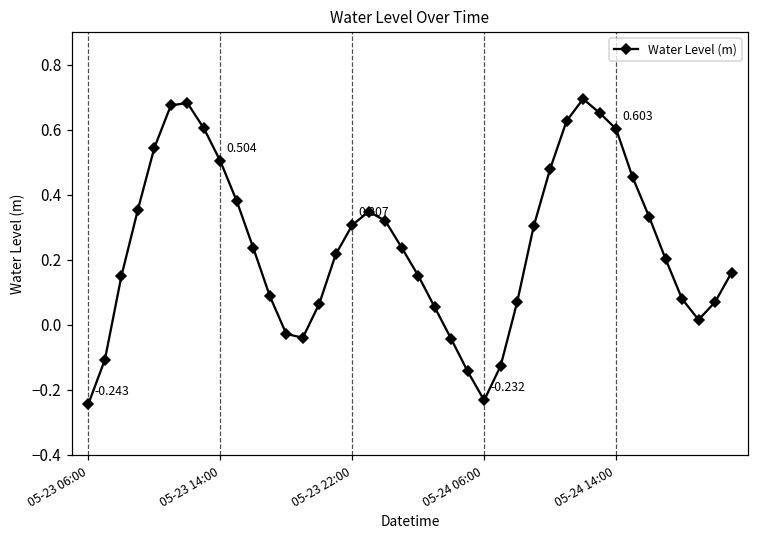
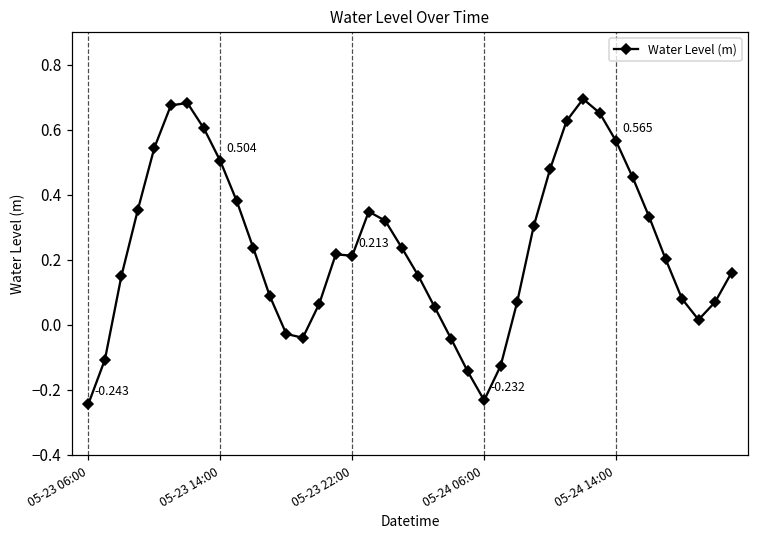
  {
    "05-23 06:00": -0.243,
    "05-23 14:00": 0.504,
-   "05-23 22:00": 0.307,
+   "05-23 22:00": 0.213,
    "05-24 06:00": -0.232,
-   "05-24 14:00": 0.603
+   "05-24 14:00": 0.565
  }
